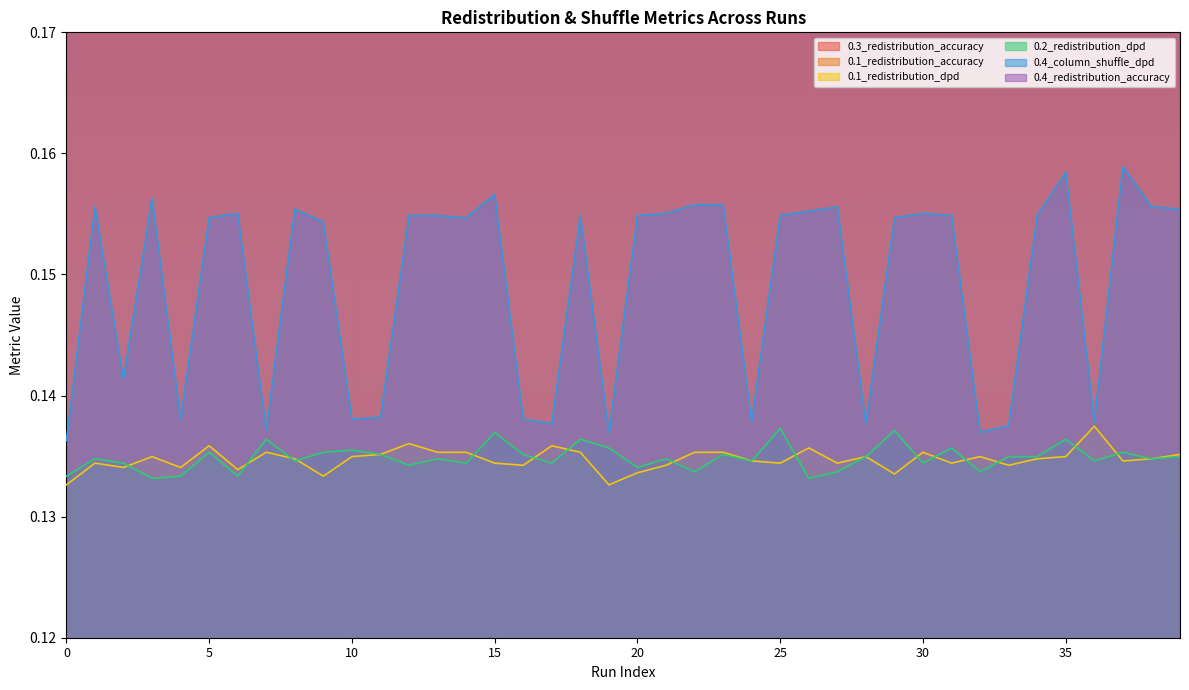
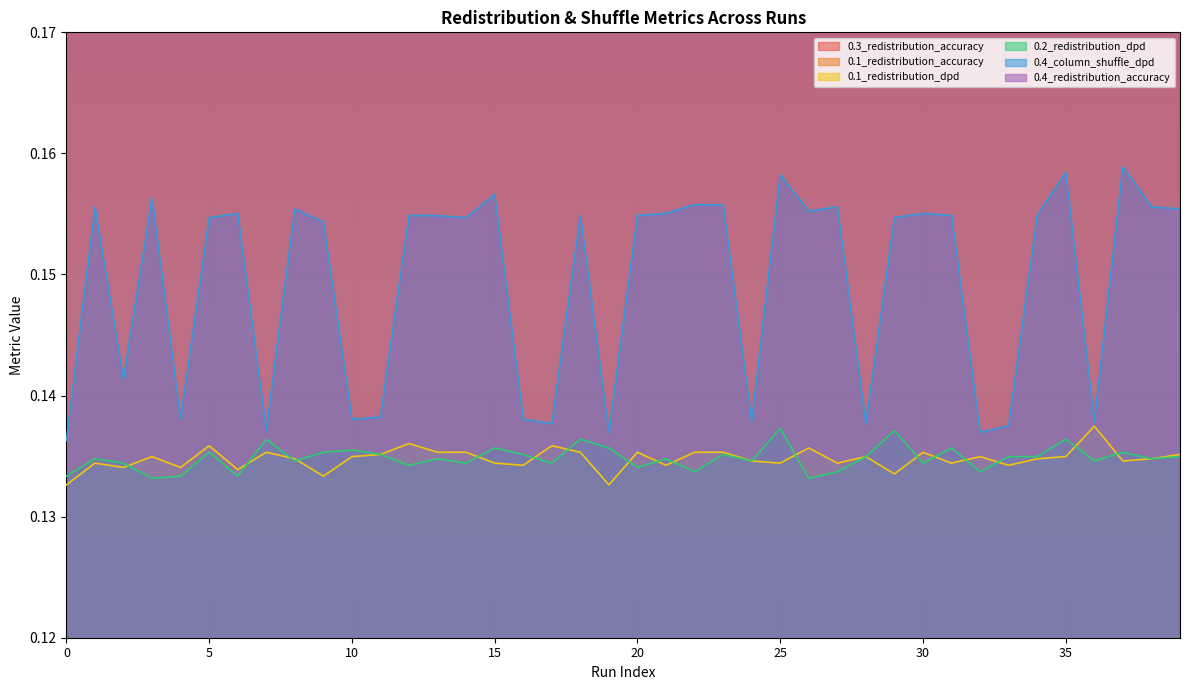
  {
    "0.1_redistribution_dpd": {
      "0": 0.1326,
      "5": 0.1359,
      "10": 0.1350,
      "15": 0.1344,
-     "20": 0.1336,
+     "20": 0.1353,
      "25": 0.1344,
      "30": 0.1353,
      "35": 0.1350
    },
    "0.2_redistribution_dpd": {
      "0": 0.1333,
      "5": 0.1353,
      "10": 0.1355,
-     "15": 0.1369,
+     "15": 0.1357,
      "20": 0.1341,
      "25": 0.1373,
      "30": 0.1344,
      "35": 0.1364
    },
    "0.4_column_shuffle_dpd": {
      "0": 0.1363,
      "5": 0.1547,
      "10": 0.1380,
      "15": 0.1566,
      "20": 0.1549,
-     "25": 0.1549,
+     "25": 0.1582,
      "30": 0.1550,
      "35": 0.1584
    }
  }
